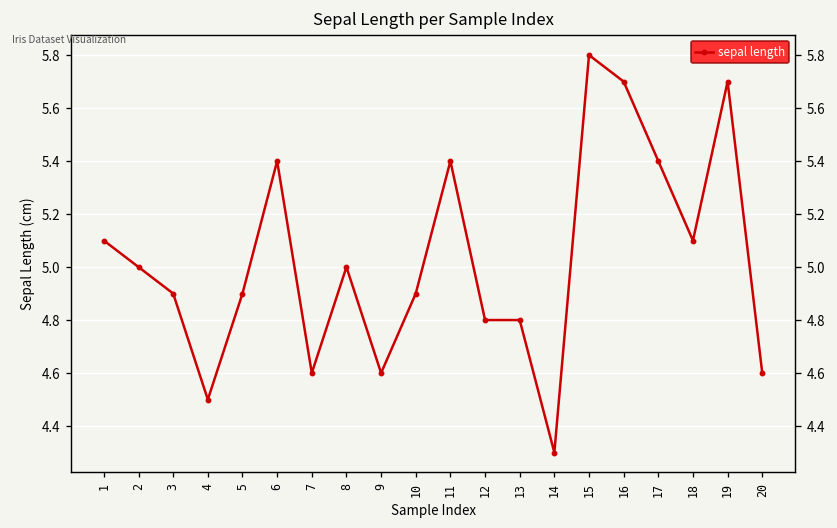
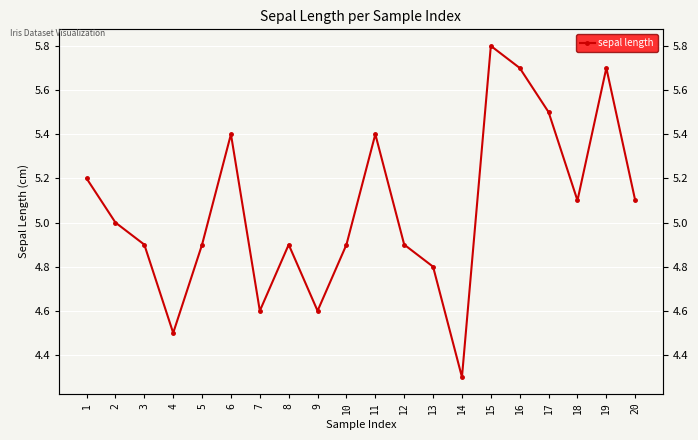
  {
-   "1": 5.1,
+   "1": 5.2,
    "2": 5.0,
    "3": 4.9,
    "4": 4.5,
    "5": 4.9,
    "6": 5.4,
    "7": 4.6,
-   "8": 5.0,
+   "8": 4.9,
    "9": 4.6,
    "10": 4.9,
    "11": 5.4,
-   "12": 4.8,
+   "12": 4.9,
    "13": 4.8,
    "14": 4.3,
    "15": 5.8,
    "16": 5.7,
-   "17": 5.4,
+   "17": 5.5,
    "18": 5.1,
    "19": 5.7,
-   "20": 4.6
+   "20": 5.1
  }
